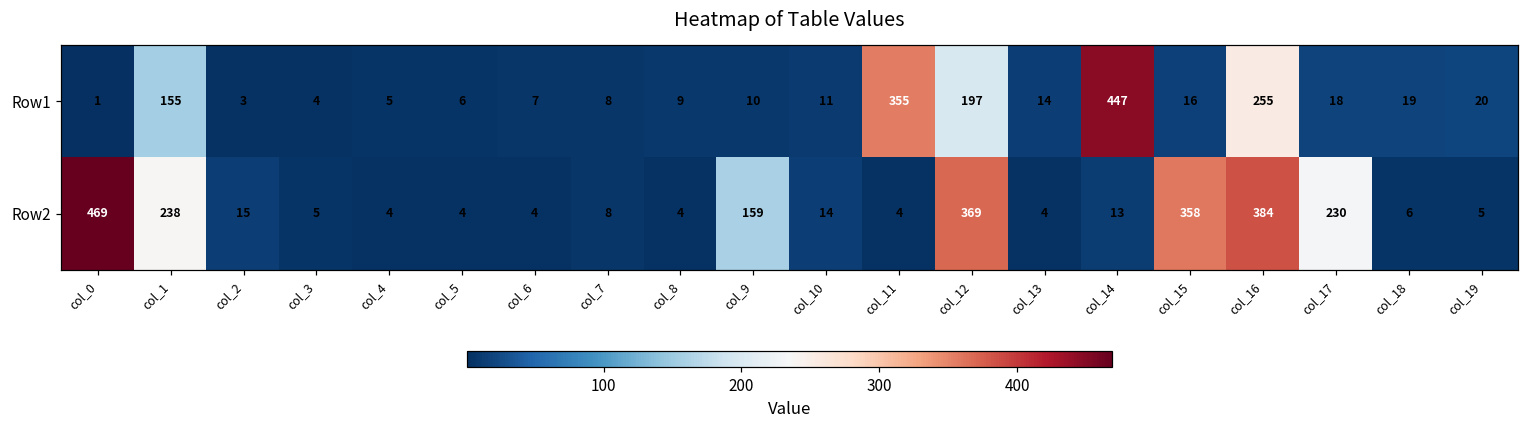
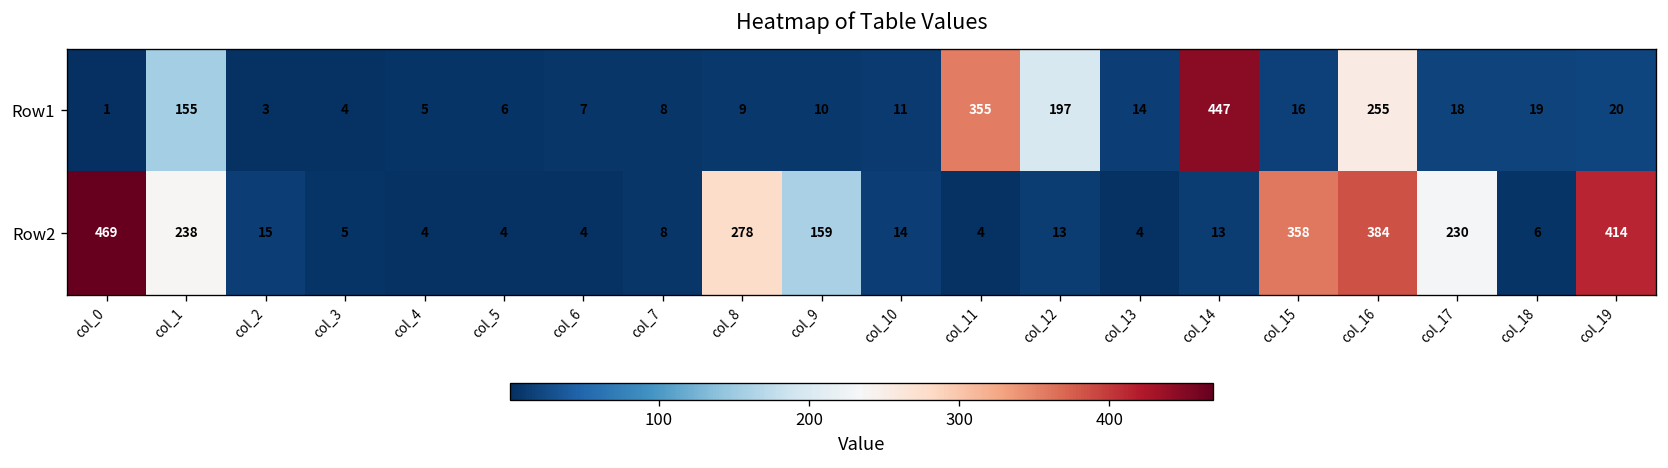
  {
    "Row1": {
      "col_0": 1,
      "col_1": 155,
      "col_2": 3,
      "col_3": 4,
      "col_4": 5,
      "col_5": 6,
      "col_6": 7,
      "col_7": 8,
      "col_8": 9,
      "col_9": 10,
      "col_10": 11,
      "col_11": 355,
      "col_12": 197,
      "col_13": 14,
      "col_14": 447,
      "col_15": 16,
      "col_16": 255,
      "col_17": 18,
      "col_18": 19,
      "col_19": 20
    },
    "Row2": {
      "col_0": 469,
      "col_1": 238,
      "col_2": 15,
      "col_3": 5,
      "col_4": 4,
      "col_5": 4,
      "col_6": 4,
      "col_7": 8,
-     "col_8": 4,
+     "col_8": 278,
      "col_9": 159,
      "col_10": 14,
      "col_11": 4,
-     "col_12": 369,
+     "col_12": 13,
      "col_13": 4,
      "col_14": 13,
      "col_15": 358,
      "col_16": 384,
      "col_17": 230,
      "col_18": 6,
-     "col_19": 5
+     "col_19": 414
    }
  }
